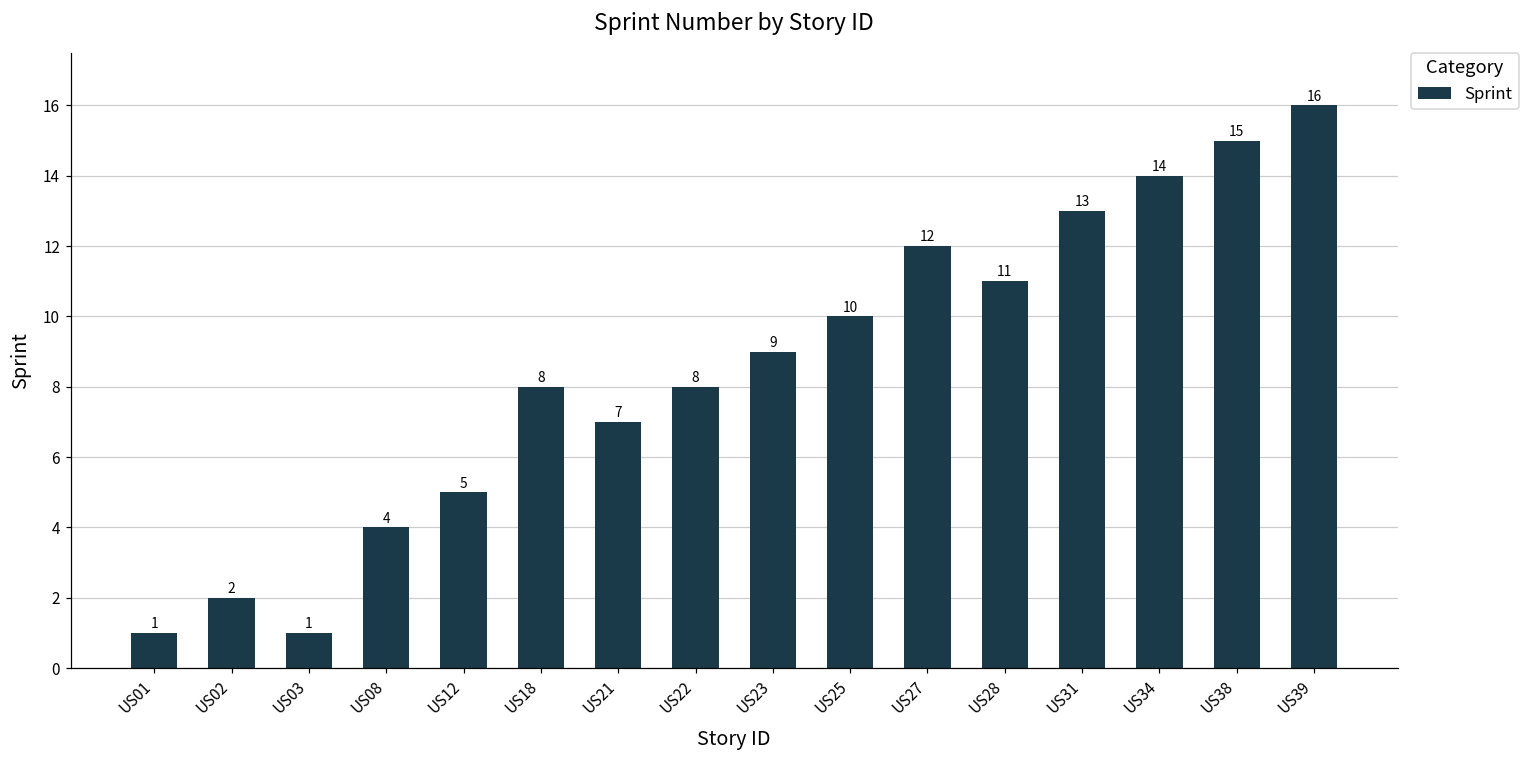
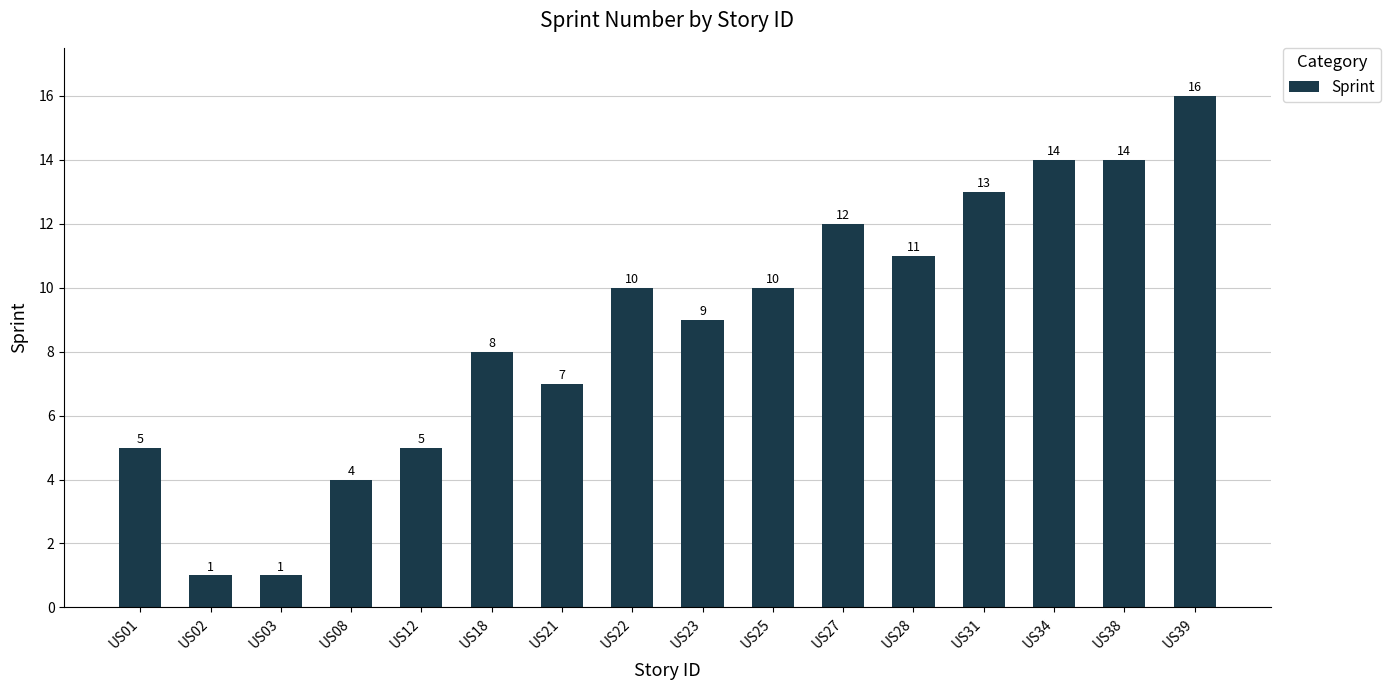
  {
-   "US01": 1,
-   "US02": 2,
+   "US01": 5,
+   "US02": 1,
    "US03": 1,
    "US08": 4,
    "US12": 5,
    "US18": 8,
    "US21": 7,
-   "US22": 8,
+   "US22": 10,
    "US23": 9,
    "US25": 10,
    "US27": 12,
    "US28": 11,
    "US31": 13,
    "US34": 14,
-   "US38": 15,
+   "US38": 14,
    "US39": 16
  }
